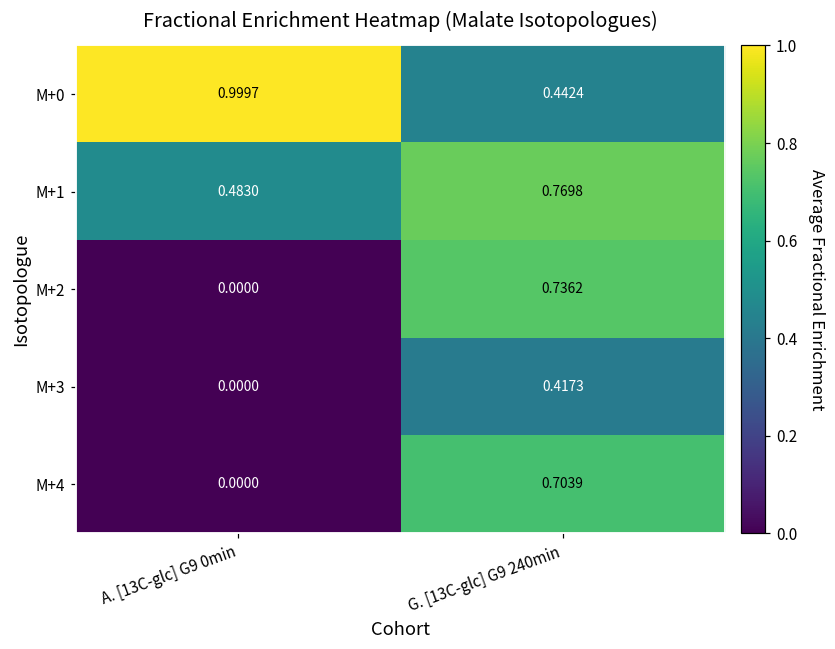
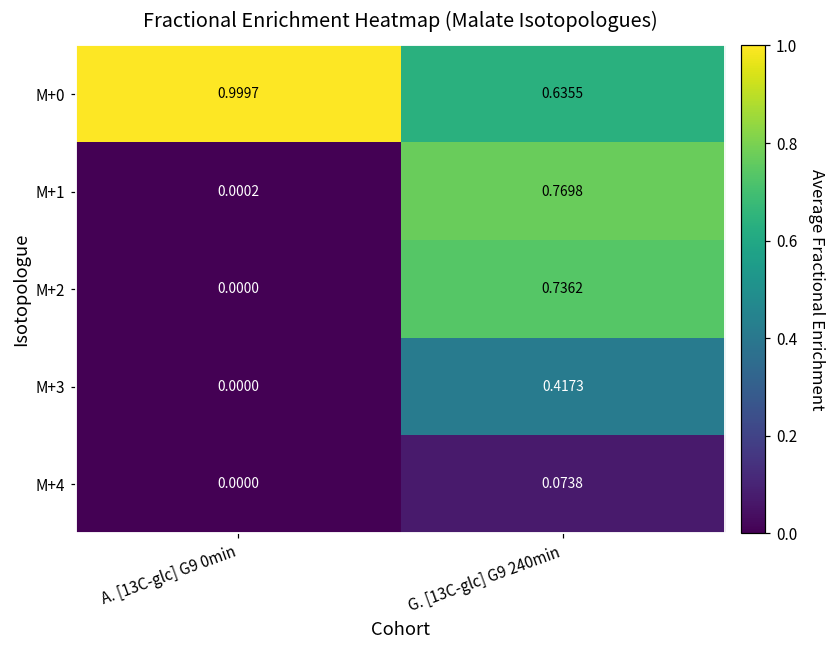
  {
    "M+0": {
      "A. [13C-glc] G9 0min": 0.9997,
-     "G. [13C-glc] G9 240min": 0.4424
+     "G. [13C-glc] G9 240min": 0.6355
    },
    "M+1": {
-     "A. [13C-glc] G9 0min": 0.4830,
+     "A. [13C-glc] G9 0min": 0.0002,
      "G. [13C-glc] G9 240min": 0.7698
    },
    "M+2": {
      "A. [13C-glc] G9 0min": 0.0000,
      "G. [13C-glc] G9 240min": 0.7362
    },
    "M+3": {
      "A. [13C-glc] G9 0min": 0.0000,
      "G. [13C-glc] G9 240min": 0.4173
    },
    "M+4": {
      "A. [13C-glc] G9 0min": 0.0000,
-     "G. [13C-glc] G9 240min": 0.7039
+     "G. [13C-glc] G9 240min": 0.0738
    }
  }
